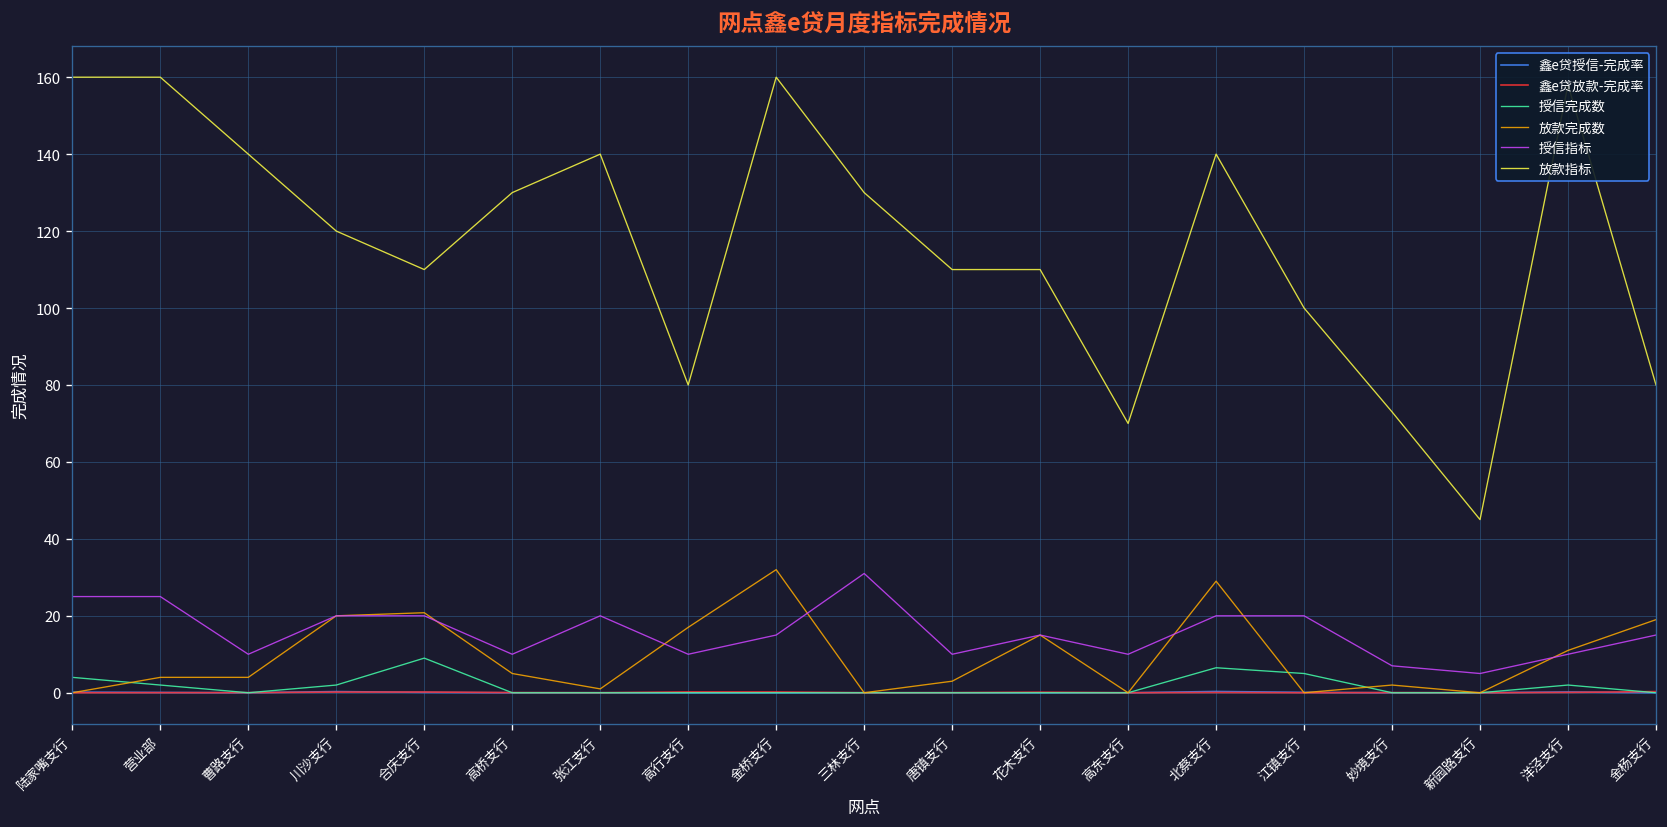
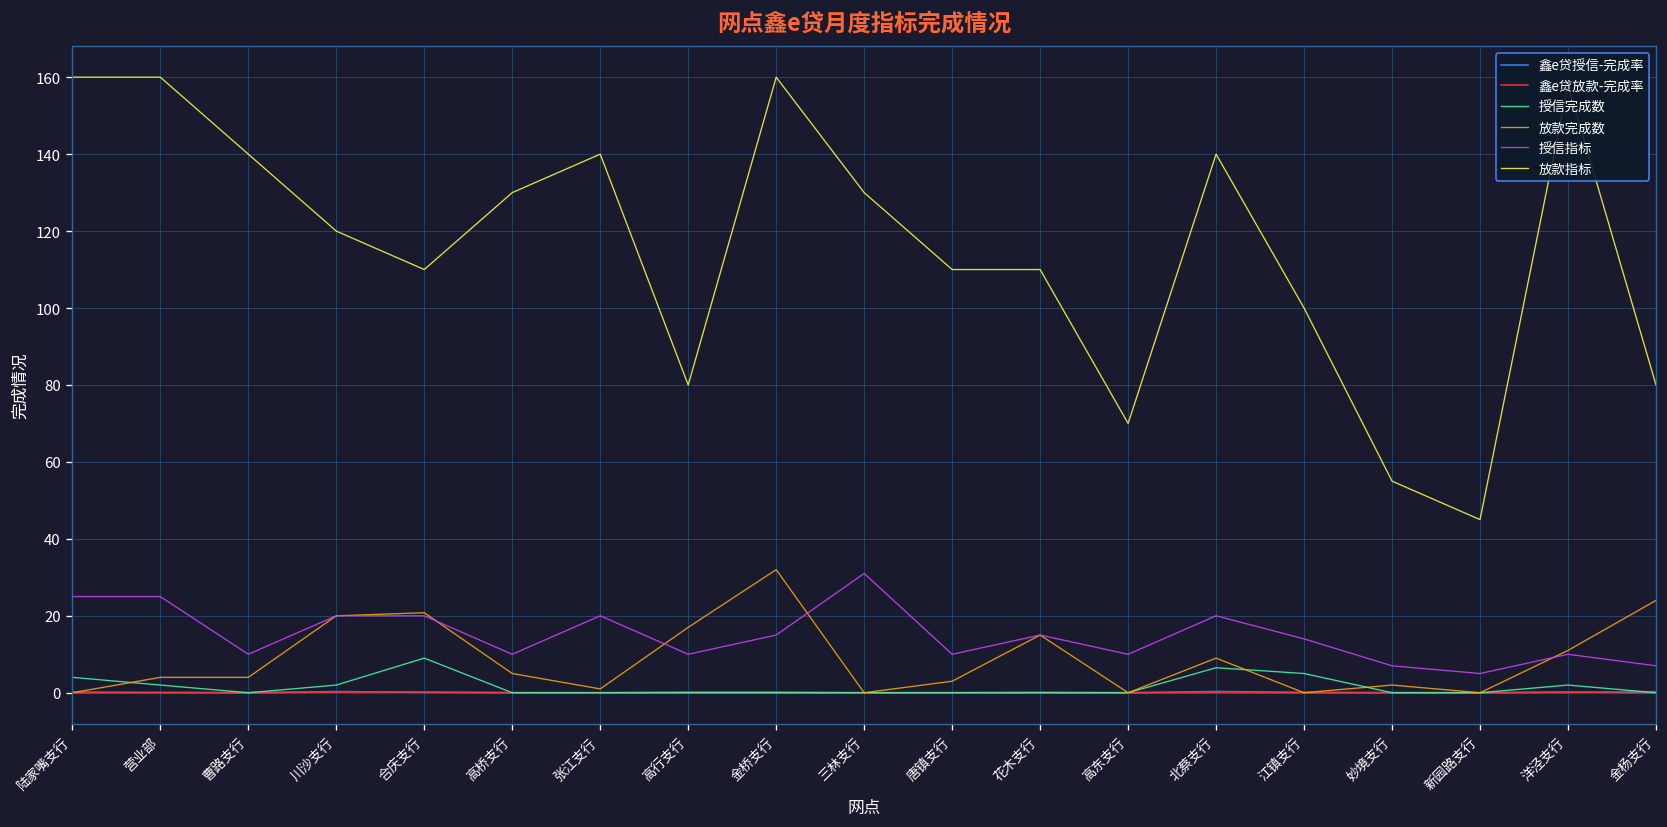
  {
    "授信完成数": {
      "陆家嘴支行": 4,
      "营业部": 2,
      "川沙支行": 2,
      "合庆支行": 9,
      "北蔡支行": 7,
      "江镇支行": 5,
      "洋泾支行": 2
    },
    "放款完成数": {
      "营业部": 4,
      "曹路支行": 4,
      "合庆支行": 21,
      "高桥支行": 5,
      "张江支行": 1,
      "高行支行": 17,
      "金桥支行": 32,
      "唐镇支行": 3,
-     "北蔡支行": 29,
+     "北蔡支行": 9,
      "妙境支行": 2,
      "洋泾支行": 11,
-     "金杨支行": 19
+     "金杨支行": 24
    },
    "授信指标": {
      "陆家嘴支行": 25,
      "营业部": 25,
      "曹路支行": 10,
      "合庆支行": 20,
      "高桥支行": 10,
      "张江支行": 20,
      "高行支行": 10,
      "金桥支行": 15,
      "三林支行": 31,
      "唐镇支行": 10,
      "高东支行": 10,
      "北蔡支行": 20,
-     "江镇支行": 20,
+     "江镇支行": 14,
      "妙境支行": 7,
      "新园路支行": 5,
      "洋泾支行": 10,
-     "金杨支行": 15
+     "金杨支行": 7
    },
    "放款指标": {
      "陆家嘴支行": 160,
      "营业部": 160,
      "曹路支行": 140,
      "川沙支行": 120,
      "合庆支行": 110,
      "高桥支行": 130,
      "张江支行": 140,
      "高行支行": 80,
      "金桥支行": 160,
      "三林支行": 130,
      "唐镇支行": 110,
      "花木支行": 110,
      "高东支行": 70,
      "北蔡支行": 140,
      "江镇支行": 100,
-     "妙境支行": 73,
+     "妙境支行": 55,
      "新园路支行": 45,
      "金杨支行": 80
    }
  }
